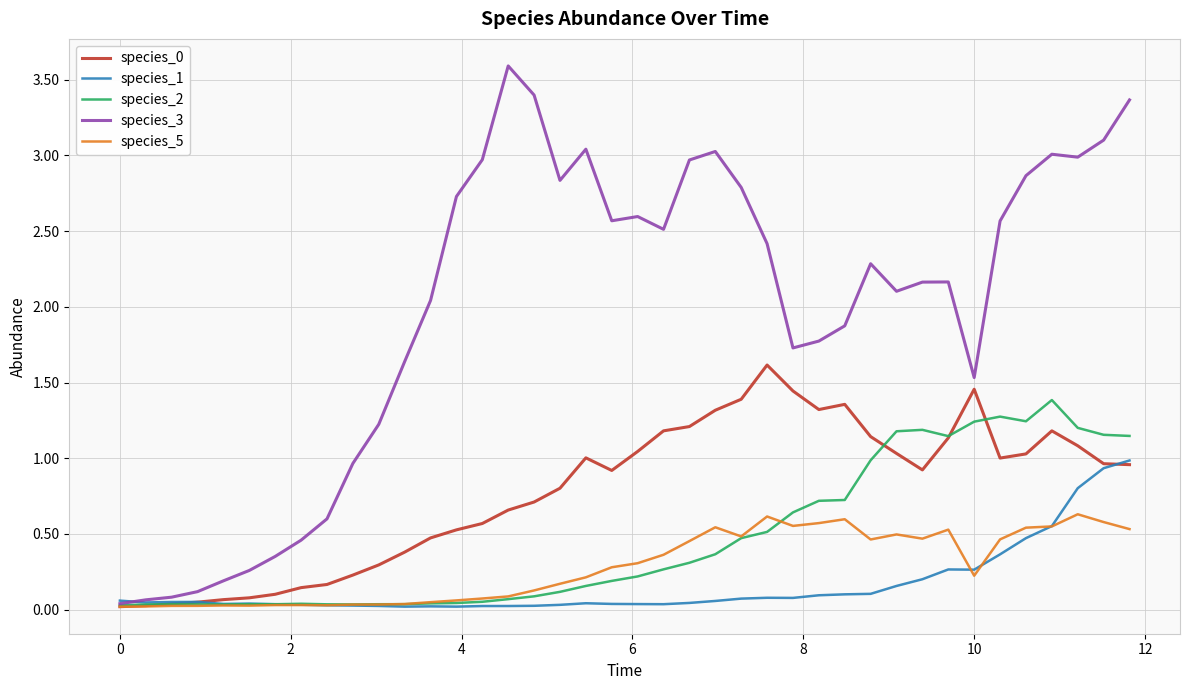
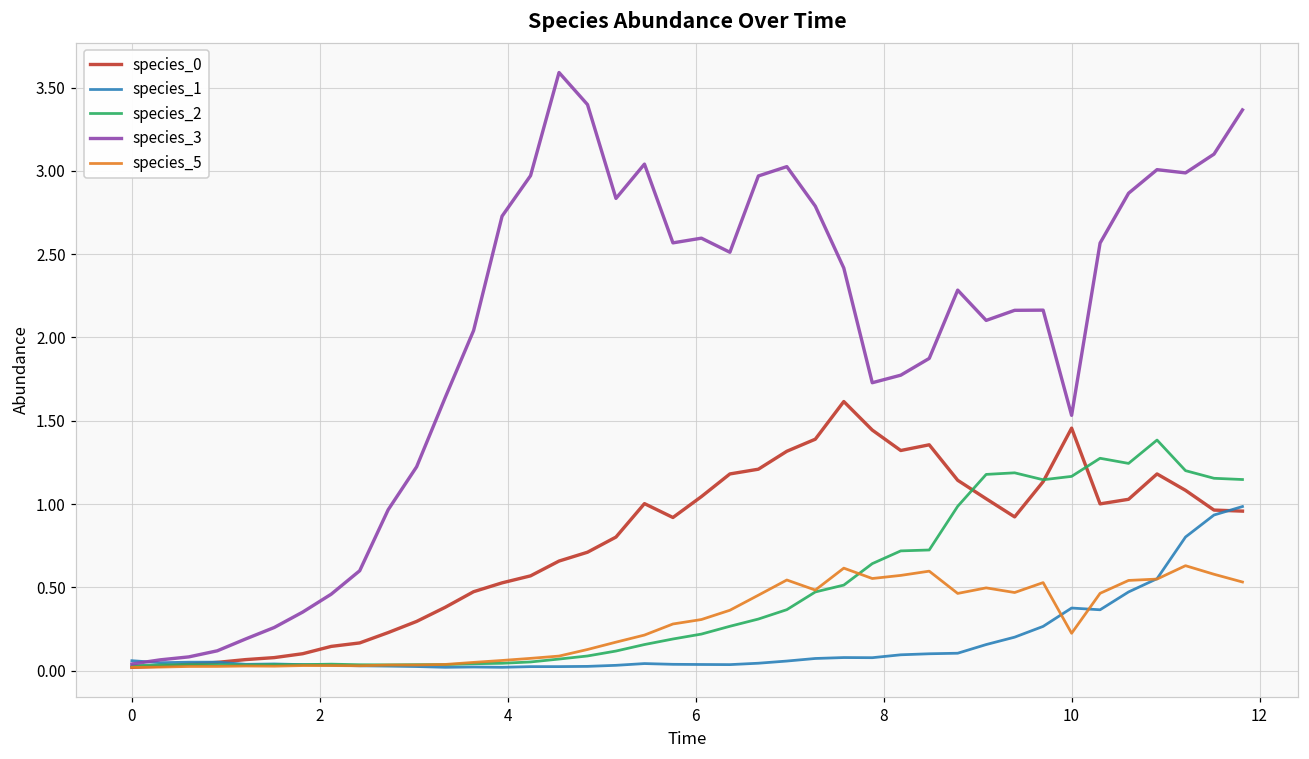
  {
    "species_0": {
      "10": 1.46
    },
    "species_1": {
      "0": 0.06,
-     "10": 0.26
+     "10": 0.38
    },
    "species_2": {
-     "10": 1.24
+     "10": 1.17
    },
    "species_3": {
      "10": 1.53
    },
    "species_5": {
      "10": 0.22
    }
  }
